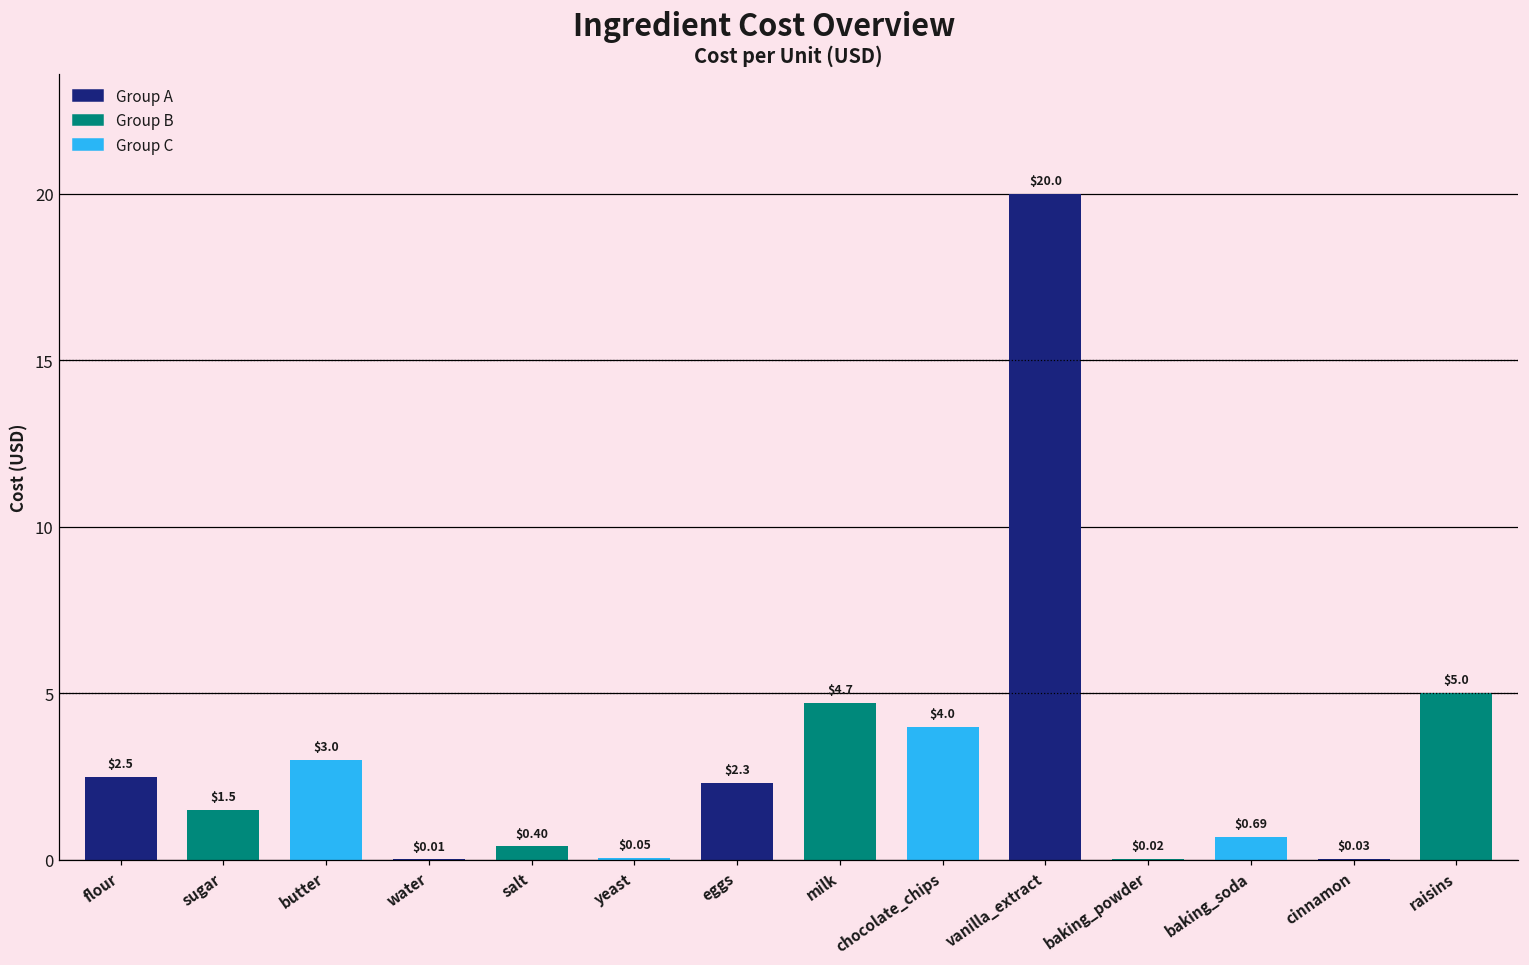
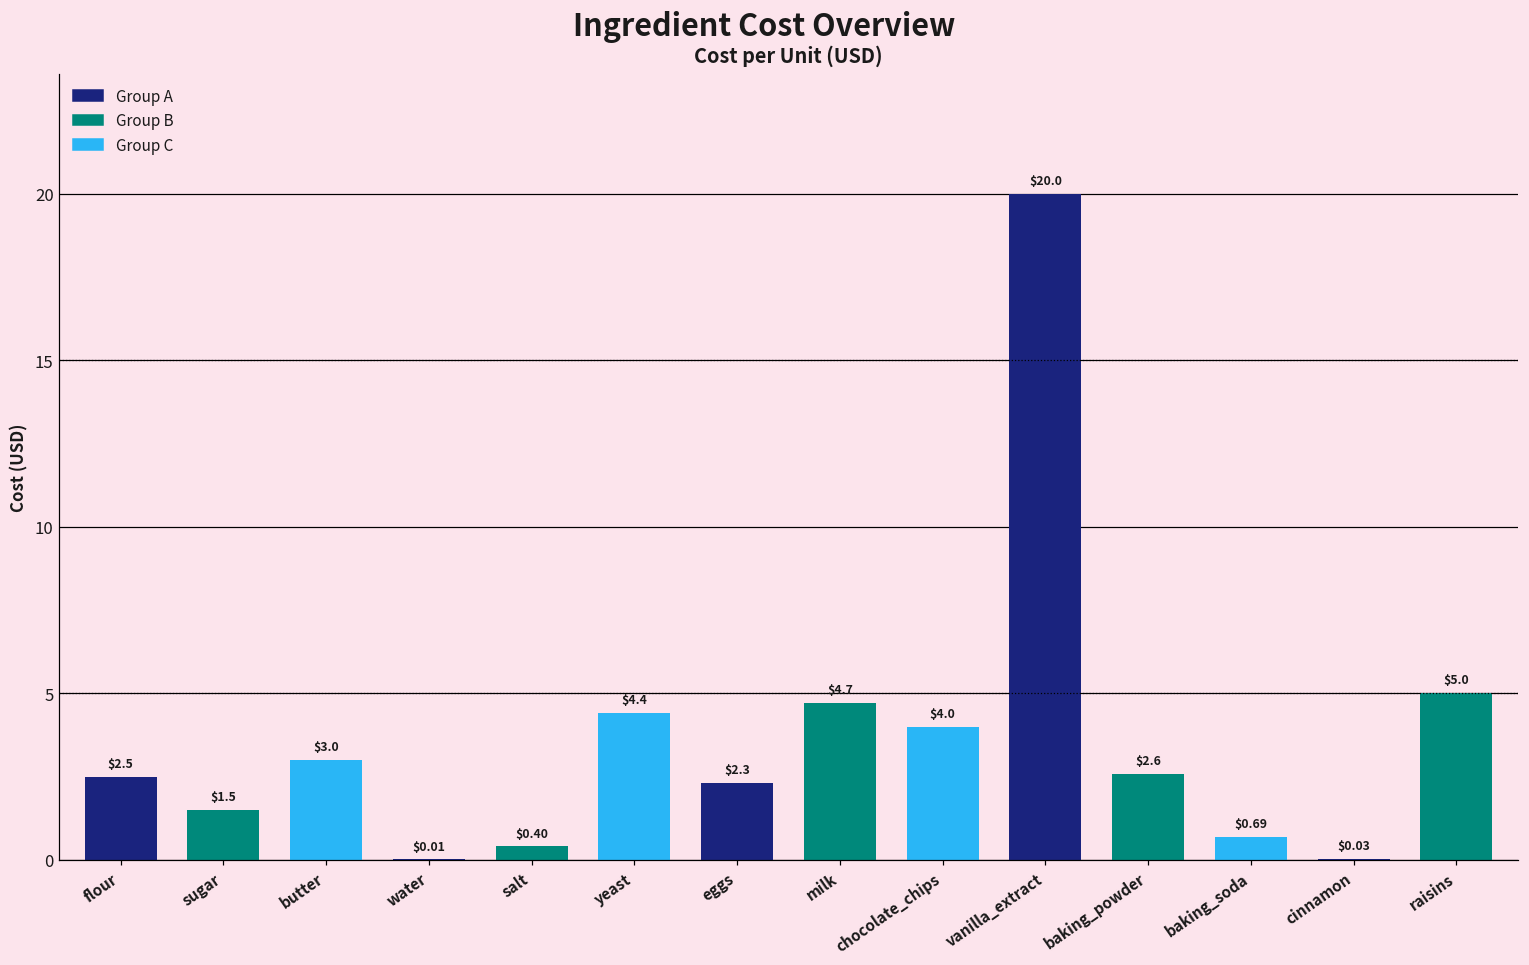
  {
    "flour": "$2.5",
    "sugar": "$1.5",
    "butter": "$3.0",
    "water": "$0.01",
    "salt": "$0.40",
-   "yeast": "$0.05",
+   "yeast": "$4.4",
    "eggs": "$2.3",
    "milk": "$4.7",
    "chocolate_chips": "$4.0",
    "vanilla_extract": "$20.0",
-   "baking_powder": "$0.02",
+   "baking_powder": "$2.6",
    "baking_soda": "$0.69",
    "cinnamon": "$0.03",
    "raisins": "$5.0"
  }
